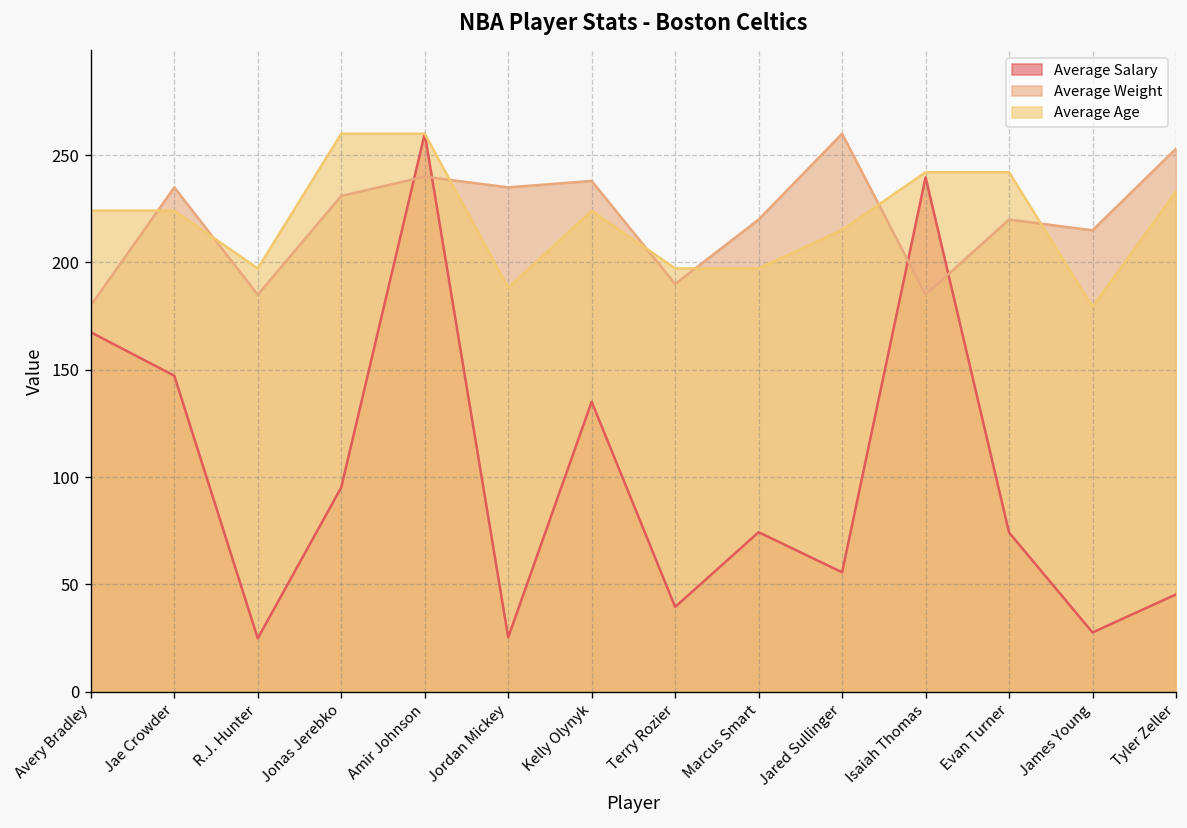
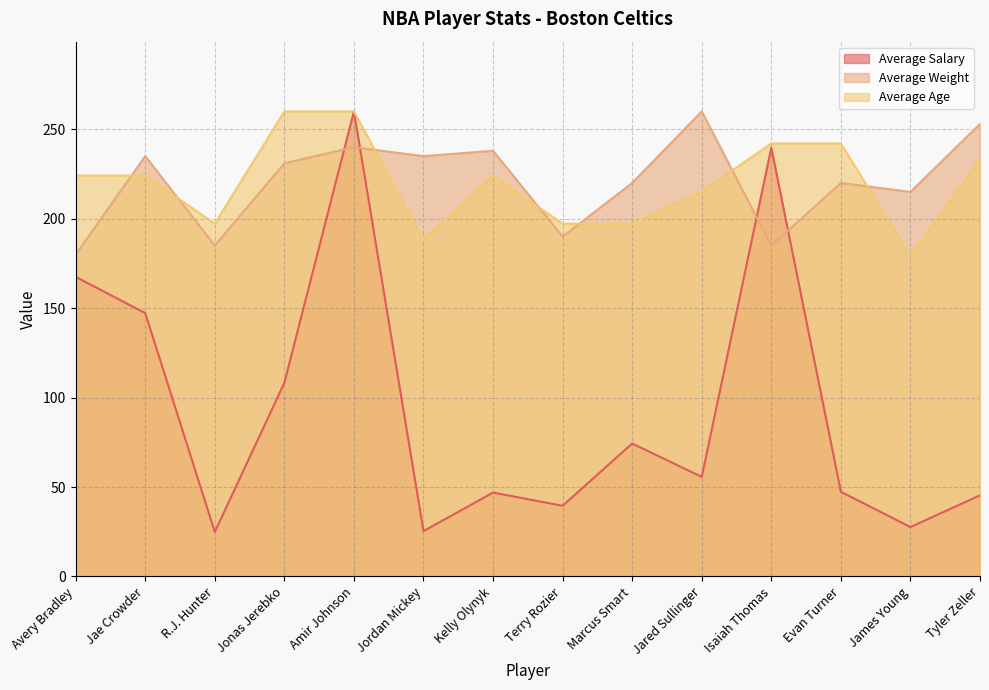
  {
    "Average Salary": {
      "Avery Bradley": 167,
      "Jae Crowder": 147,
      "R.J. Hunter": 25,
-     "Jonas Jerebko": 95,
+     "Jonas Jerebko": 108,
      "Jordan Mickey": 25,
-     "Kelly Olynyk": 135,
+     "Kelly Olynyk": 47,
      "Terry Rozier": 40,
      "Marcus Smart": 74,
      "Jared Sullinger": 56,
      "Isaiah Thomas": 240,
-     "Evan Turner": 74,
+     "Evan Turner": 47,
      "James Young": 28,
      "Tyler Zeller": 45
    }
  }
